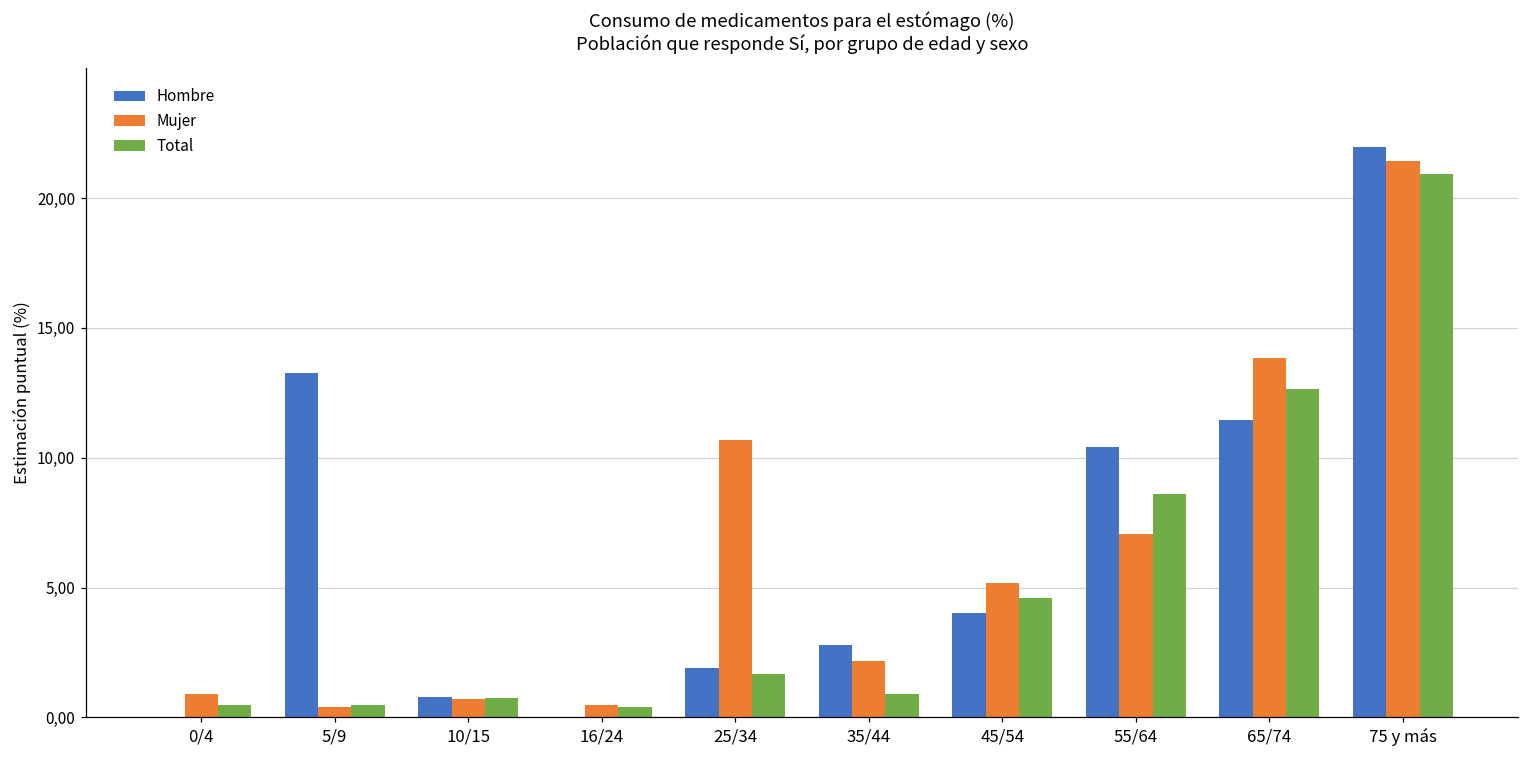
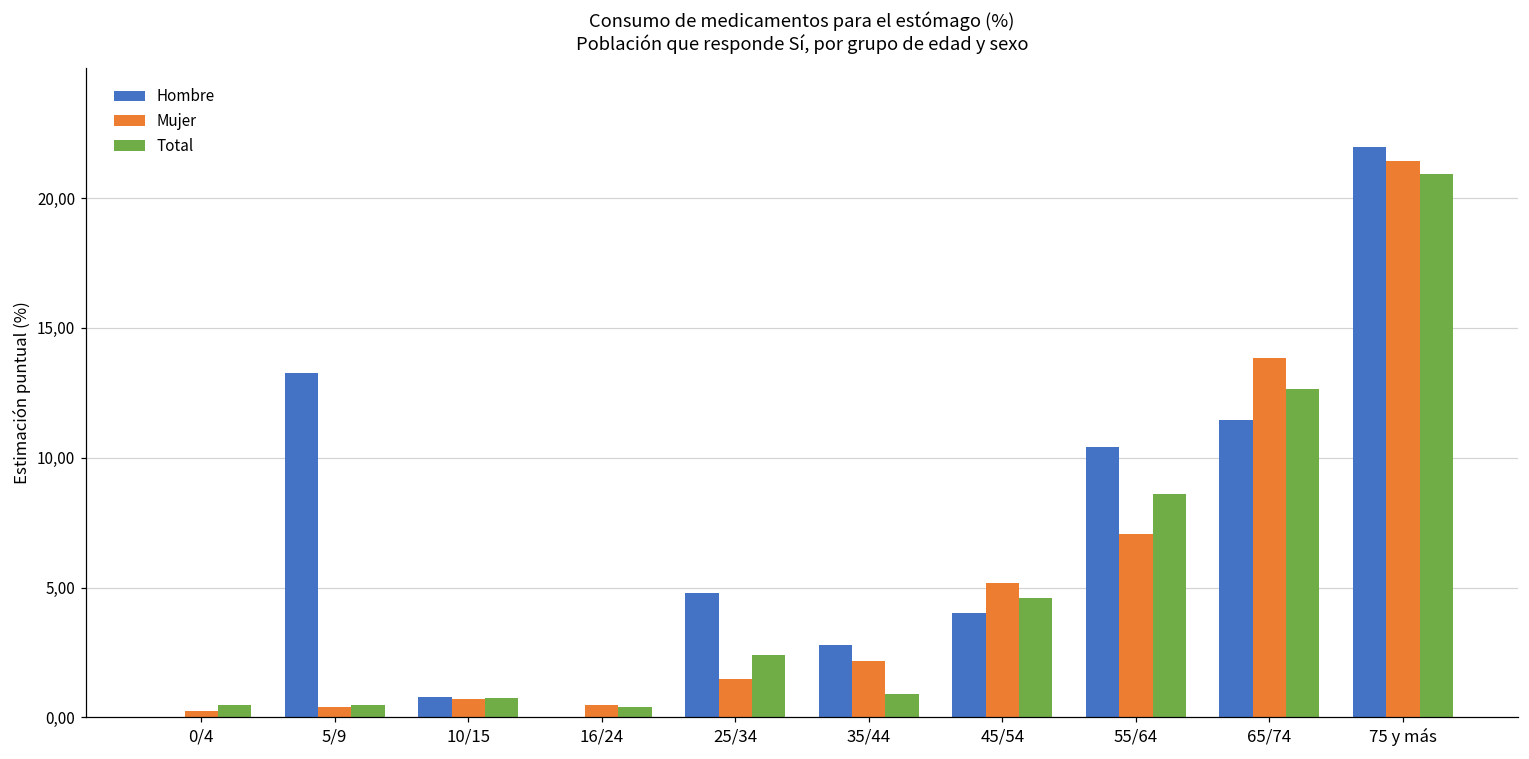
  {
    "Hombre": {
      "0/4": 0,
      "5/9": 1330,
      "10/15": 80,
      "16/24": 0,
-     "25/34": 190,
+     "25/34": 480,
      "35/44": 280,
      "45/54": 400,
      "55/64": 1040,
      "65/74": 1140,
      "75 y más": 2200
    },
    "Mujer": {
-     "0/4": 90,
+     "0/4": 20,
      "5/9": 40,
      "10/15": 70,
      "16/24": 50,
-     "25/34": 1070,
+     "25/34": 150,
      "35/44": 220,
      "45/54": 520,
      "55/64": 710,
      "65/74": 1380,
      "75 y más": 2140
    },
    "Total": {
      "0/4": 50,
      "5/9": 50,
      "10/15": 70,
      "16/24": 40,
-     "25/34": 170,
+     "25/34": 240,
      "35/44": 90,
      "45/54": 460,
      "55/64": 860,
      "65/74": 1270,
      "75 y más": 2090
    }
  }
